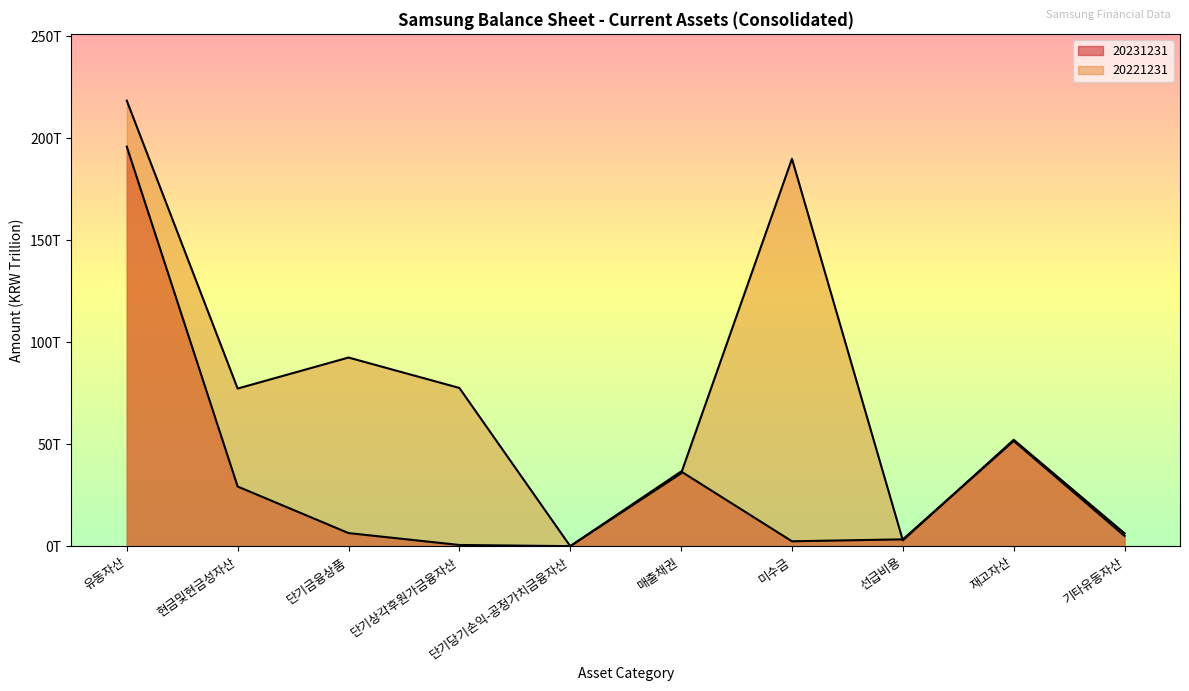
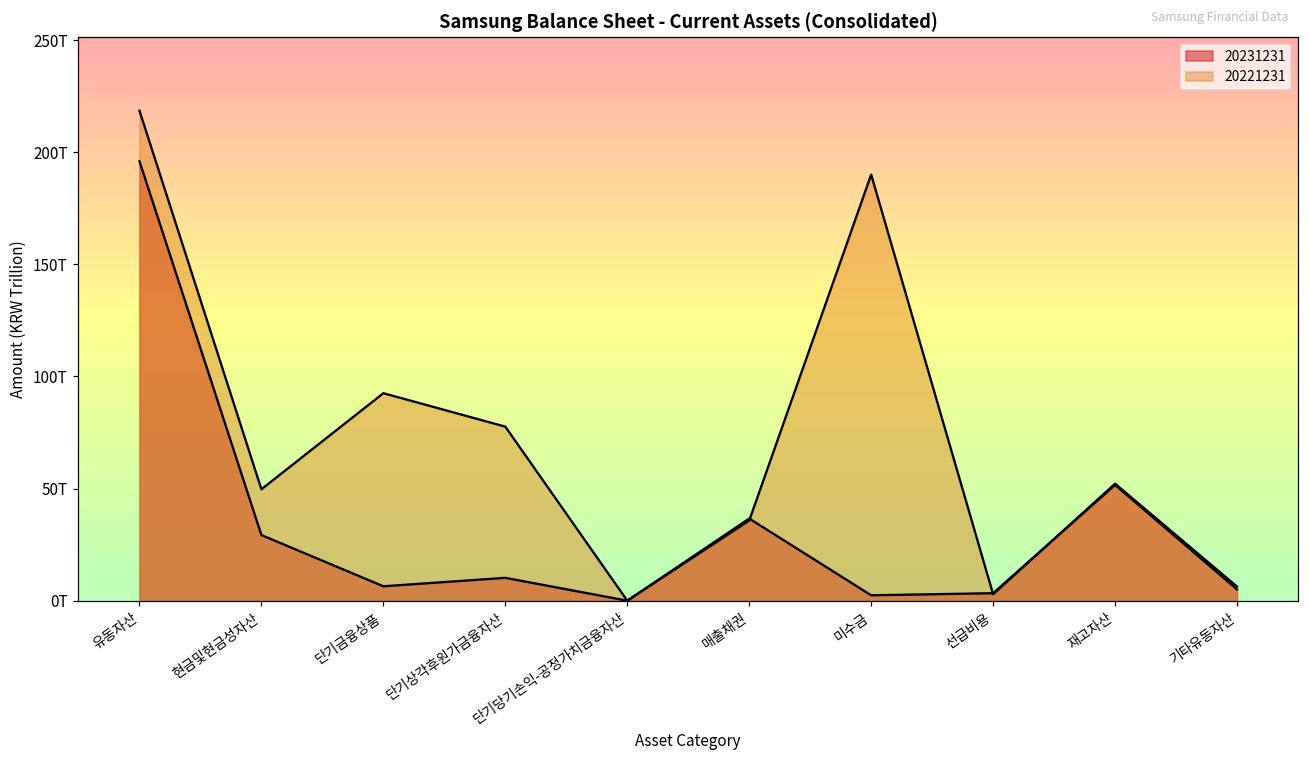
  {
    "20231231": {
      "유동자산": "196T",
      "현금및현금성자산": "29T",
      "단기금융상품": "6T",
-     "단기상각후원가금융자산": "1T",
+     "단기상각후원가금융자산": "10T",
      "미수금": "2T",
      "기타유동자산": "5T"
    },
    "20221231": {
      "유동자산": "218T",
-     "현금및현금성자산": "77T",
+     "현금및현금성자산": "50T",
      "단기금융상품": "93T",
      "단기상각후원가금융자산": "78T",
      "미수금": "190T",
      "기타유동자산": "6T"
    }
  }
